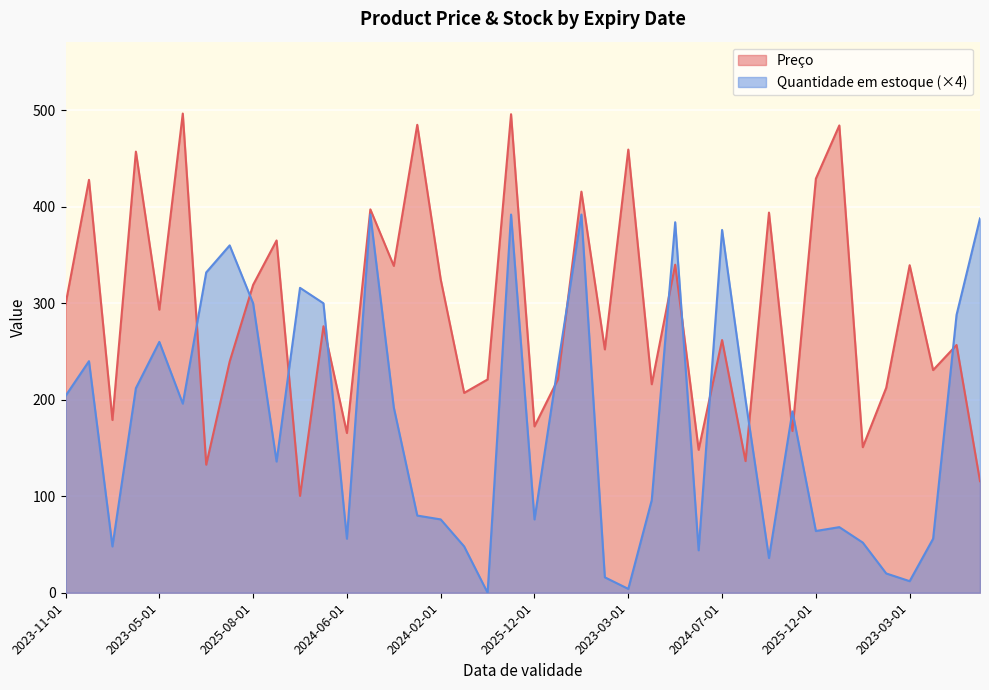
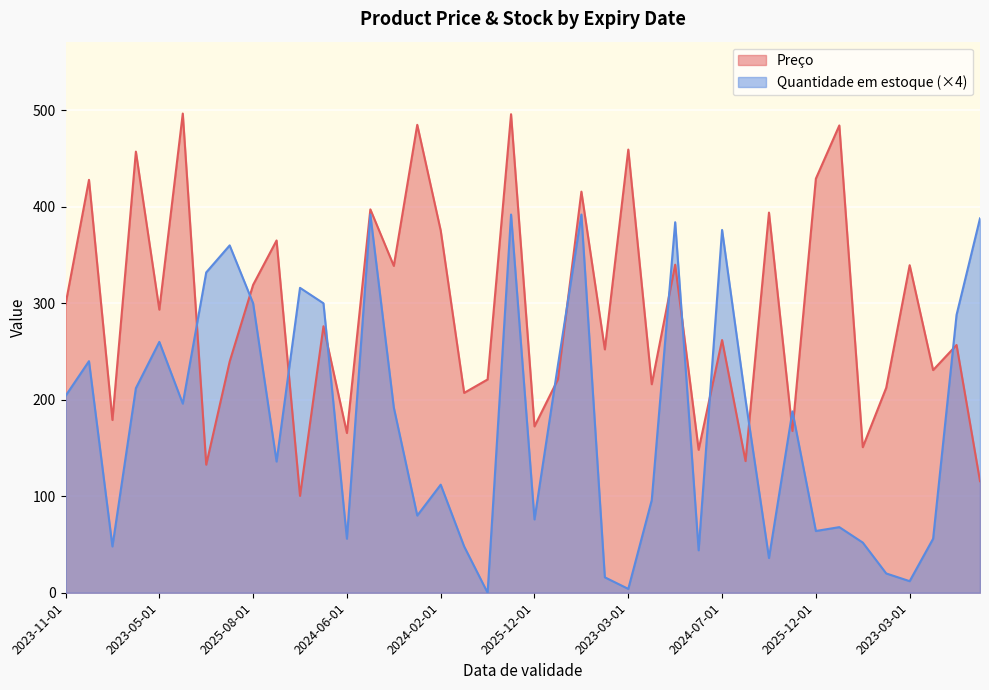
  {
    "Preço": {
      "2024-06-01": 170,
-     "2024-02-01": 320,
+     "2024-02-01": 380,
      "2024-07-01": 260
    },
    "Quantidade em estoque (×4)": {
      "2024-06-01": 60,
-     "2024-02-01": 80,
+     "2024-02-01": 110,
      "2024-07-01": 380
    }
  }
